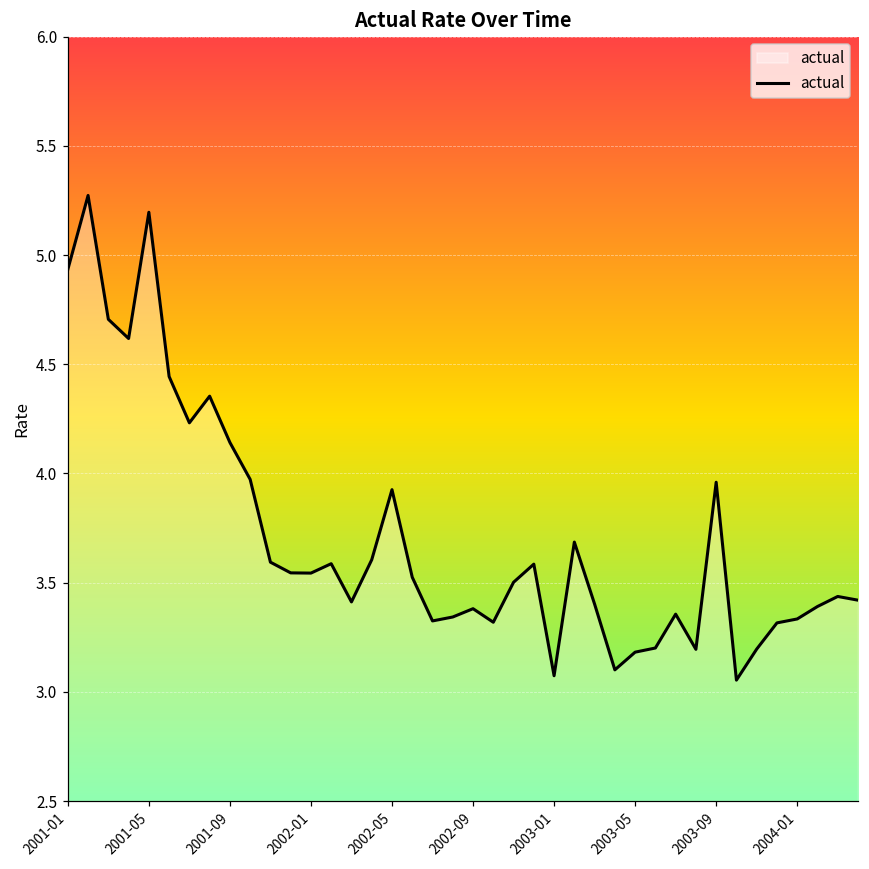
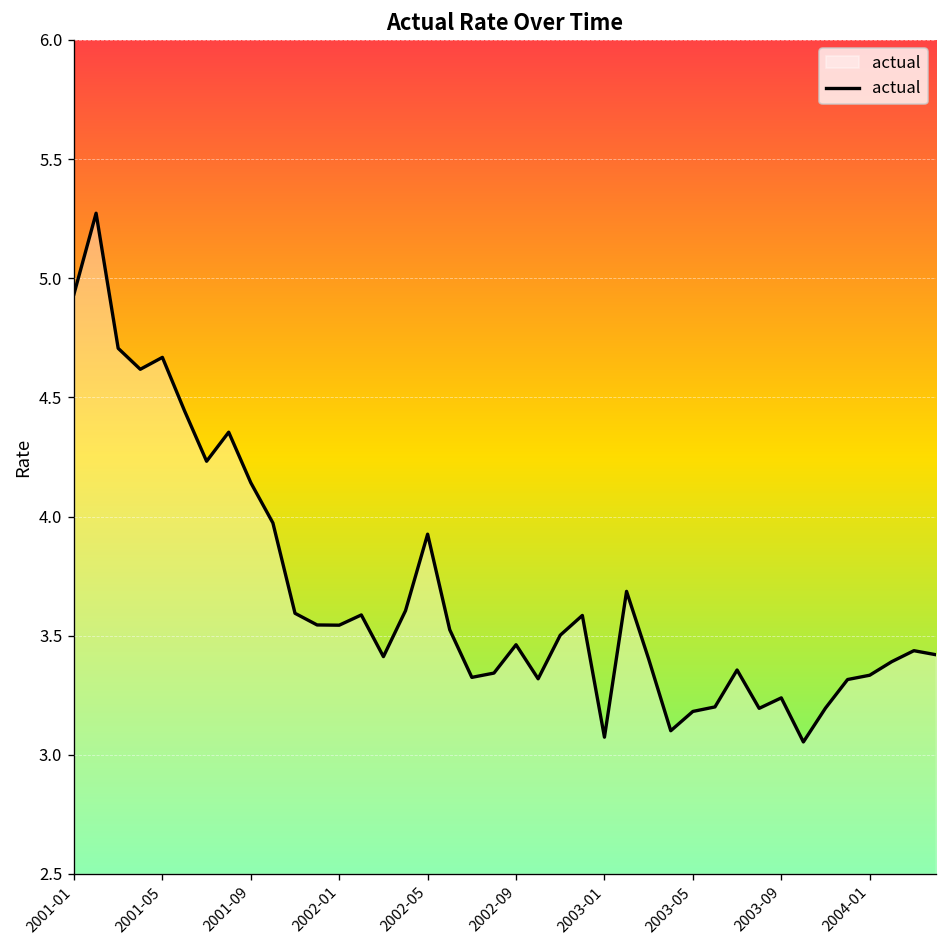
  {
    "2001-01": 4.93,
-   "2001-05": 5.20,
+   "2001-05": 4.67,
    "2001-09": 4.14,
    "2002-01": 3.54,
    "2002-05": 3.93,
-   "2002-09": 3.38,
+   "2002-09": 3.46,
    "2003-01": 3.07,
    "2003-05": 3.18,
-   "2003-09": 3.96,
+   "2003-09": 3.24,
    "2004-01": 3.33
  }
